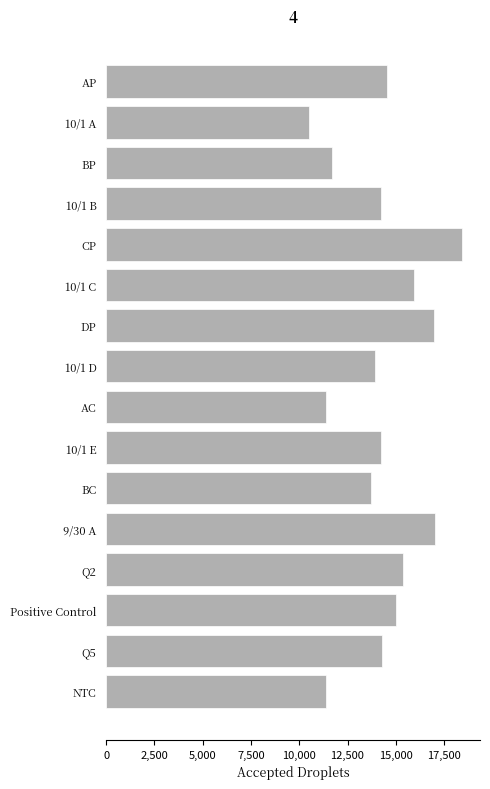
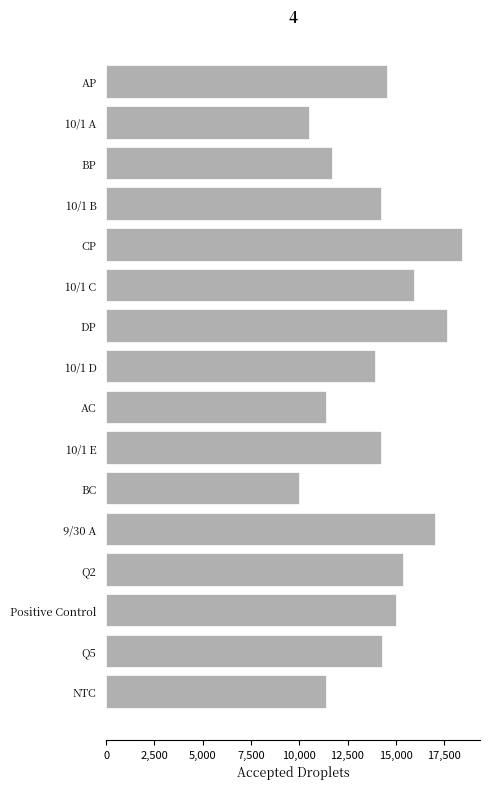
  {
    "AP": "14,600",
    "10/1 A": "10,500",
    "BP": "11,700",
    "10/1 B": "14,300",
    "CP": "18,400",
    "10/1 C": "16,000",
-   "DP": "17,000",
+   "DP": "17,700",
    "10/1 D": "13,900",
    "AC": "11,400",
    "10/1 E": "14,200",
-   "BC": "13,700",
+   "BC": "10,000",
    "9/30 A": "17,000",
    "Q2": "15,400",
    "Positive Control": "15,000",
    "Q5": "14,300",
    "NTC": "11,400"
  }
